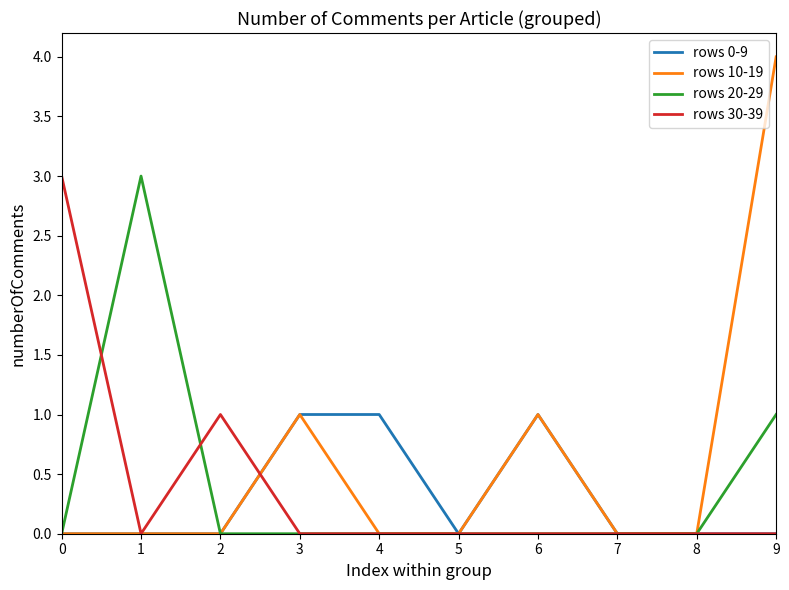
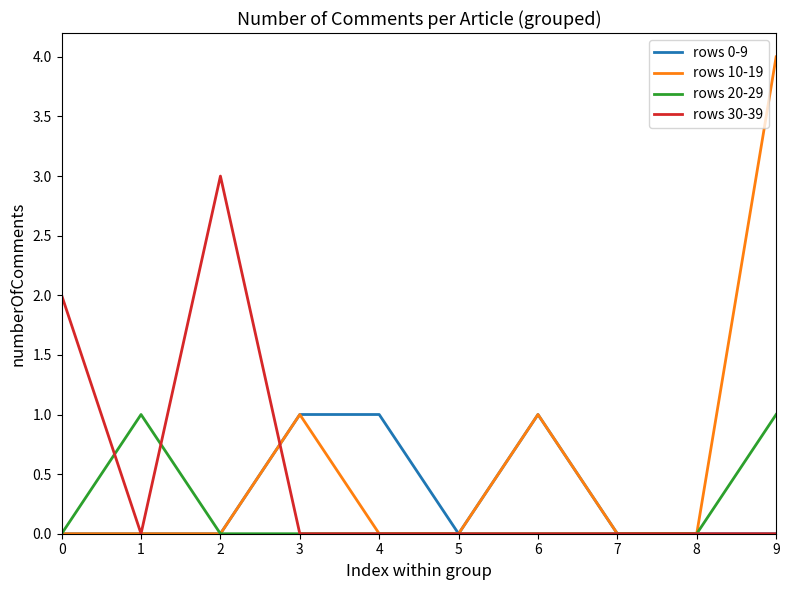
  {
    "rows 0-9": {
      "4": 1
    },
    "rows 10-19": {
      "9": 4
    },
    "rows 20-29": {
-     "1": 3,
+     "1": 1,
      "9": 1
    },
    "rows 30-39": {
-     "0": 3,
-     "2": 1
+     "0": 2,
+     "2": 3
    }
  }
